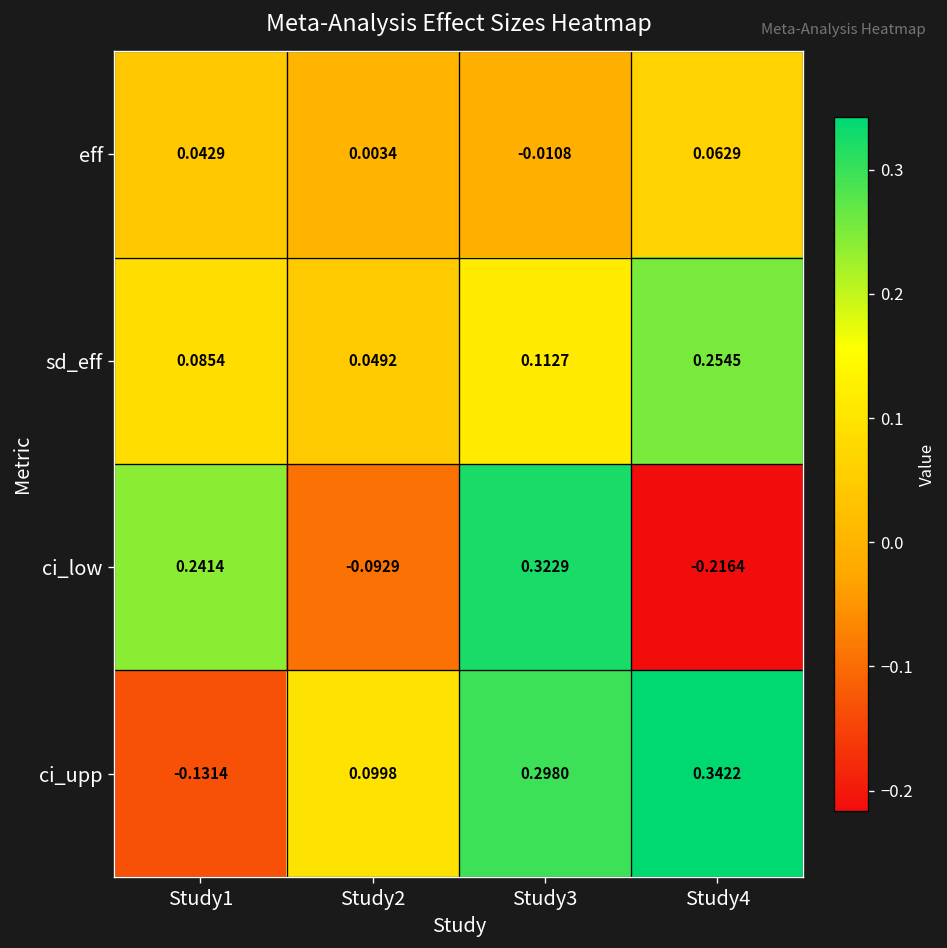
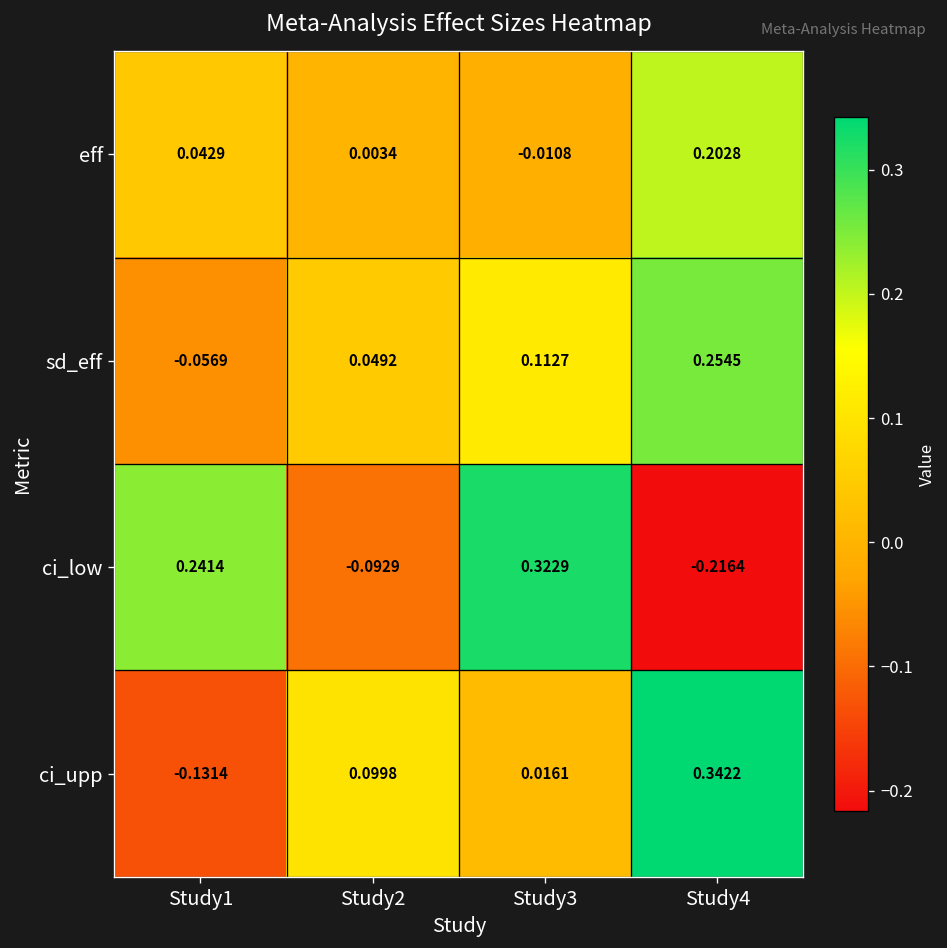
  {
    "eff": {
      "Study1": 0.0429,
      "Study2": 0.0034,
      "Study3": -0.0108,
-     "Study4": 0.0629
+     "Study4": 0.2028
    },
    "sd_eff": {
-     "Study1": 0.0854,
+     "Study1": -0.0569,
      "Study2": 0.0492,
      "Study3": 0.1127,
      "Study4": 0.2545
    },
    "ci_low": {
      "Study1": 0.2414,
      "Study2": -0.0929,
      "Study3": 0.3229,
      "Study4": -0.2164
    },
    "ci_upp": {
      "Study1": -0.1314,
      "Study2": 0.0998,
-     "Study3": 0.2980,
+     "Study3": 0.0161,
      "Study4": 0.3422
    }
  }
